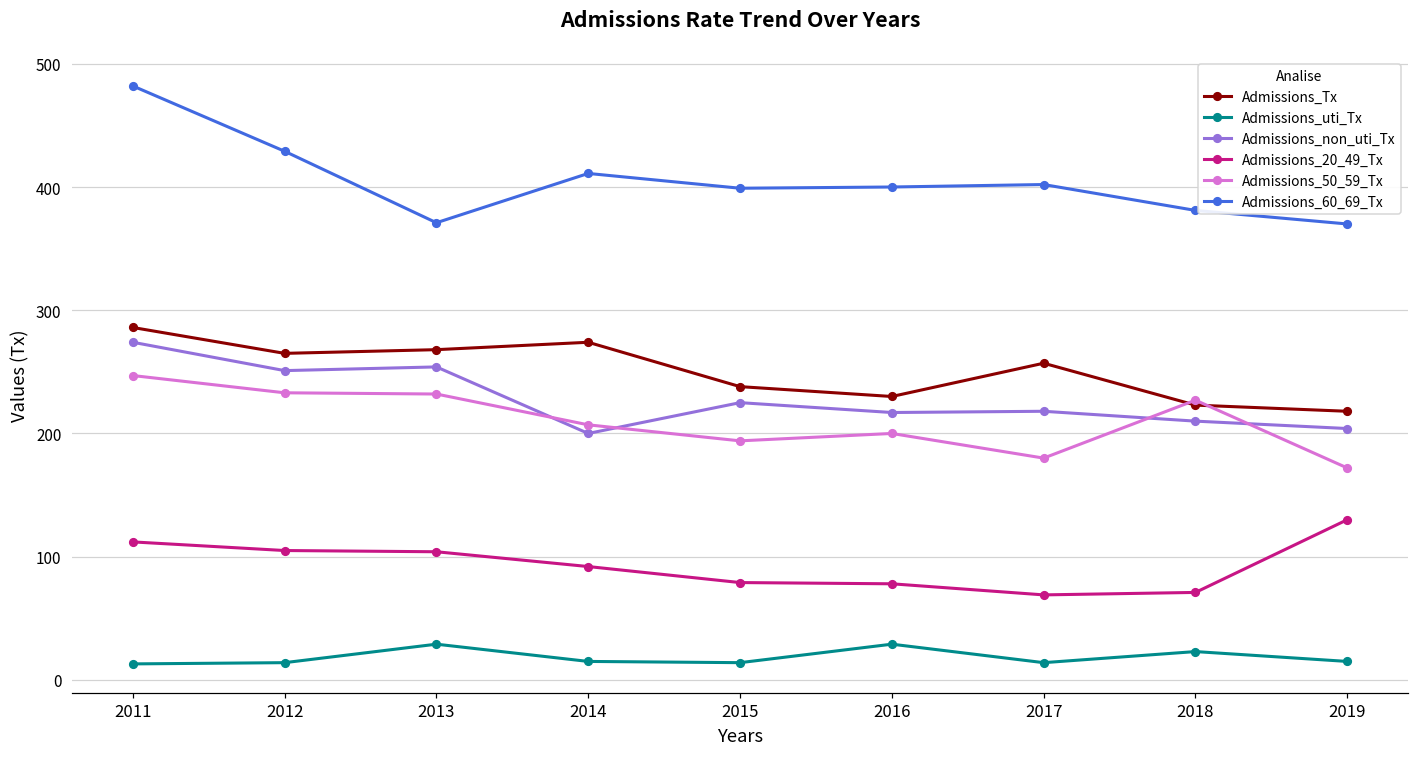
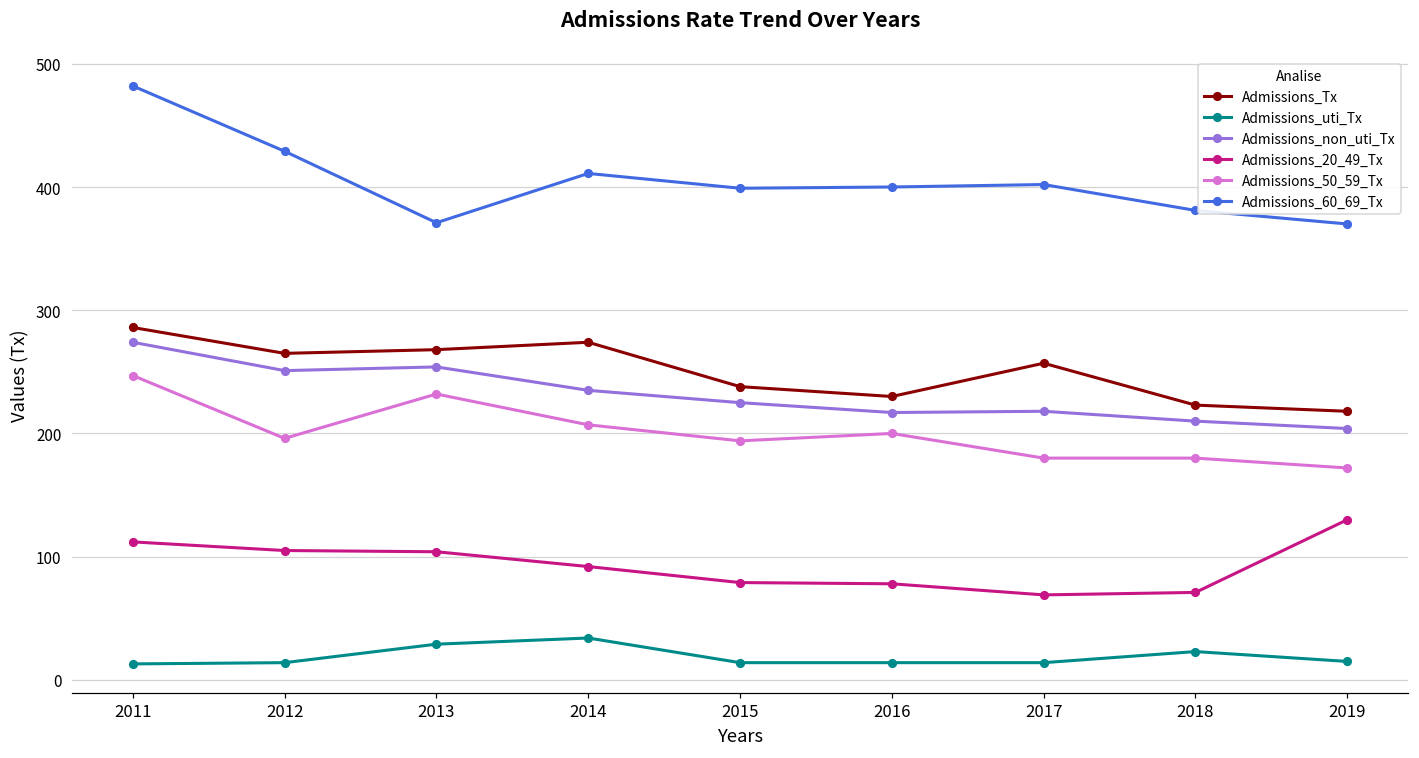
  {
    "Admissions_Tx": {
      "2011": 286,
      "2012": 265,
      "2013": 268,
      "2014": 274,
      "2015": 238,
      "2016": 230,
      "2017": 257,
      "2018": 223,
      "2019": 218
    },
    "Admissions_uti_Tx": {
      "2011": 13,
      "2012": 14,
      "2013": 29,
-     "2014": 15,
+     "2014": 34,
      "2015": 14,
-     "2016": 29,
+     "2016": 14,
      "2017": 14,
      "2018": 23,
      "2019": 15
    },
    "Admissions_non_uti_Tx": {
      "2011": 274,
      "2012": 251,
      "2013": 254,
-     "2014": 200,
+     "2014": 235,
      "2015": 225,
      "2016": 217,
      "2017": 218,
      "2018": 210,
      "2019": 204
    },
    "Admissions_20_49_Tx": {
      "2011": 112,
      "2012": 105,
      "2013": 104,
      "2014": 92,
      "2015": 79,
      "2016": 78,
      "2017": 69,
      "2018": 71,
      "2019": 130
    },
    "Admissions_50_59_Tx": {
      "2011": 247,
-     "2012": 233,
+     "2012": 196,
      "2013": 232,
      "2014": 207,
      "2015": 194,
      "2016": 200,
      "2017": 180,
-     "2018": 227,
+     "2018": 180,
      "2019": 172
    },
    "Admissions_60_69_Tx": {
      "2011": 482,
      "2012": 429,
      "2013": 371,
      "2014": 411,
      "2015": 399,
      "2016": 400,
      "2017": 402,
      "2018": 381,
      "2019": 370
    }
  }
